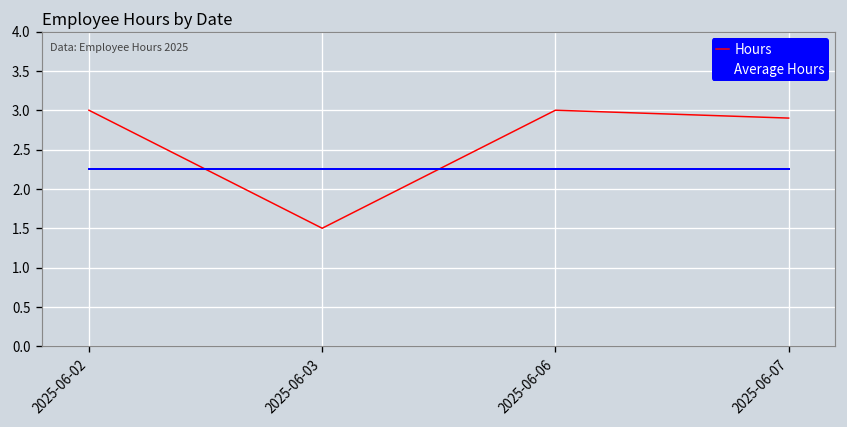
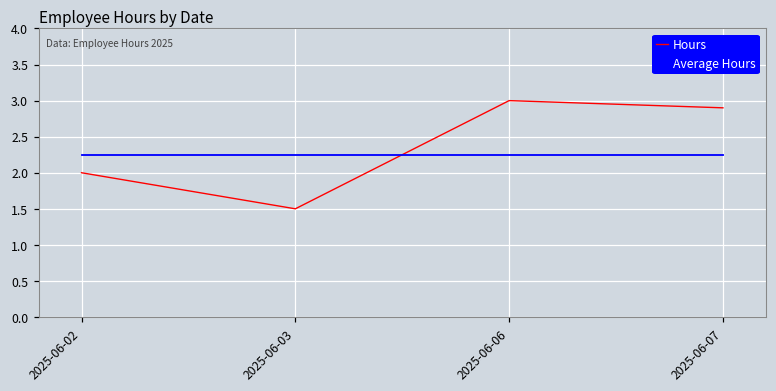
  {
    "Hours": {
-     "2025-06-02": 3,
+     "2025-06-02": 2,
      "2025-06-03": 1.5,
      "2025-06-06": 3,
      "2025-06-07": 2.9
    },
    "Average Hours": {
      "2025-06-02": 2.3,
      "2025-06-03": 2.3,
      "2025-06-06": 2.3,
      "2025-06-07": 2.3
    }
  }
